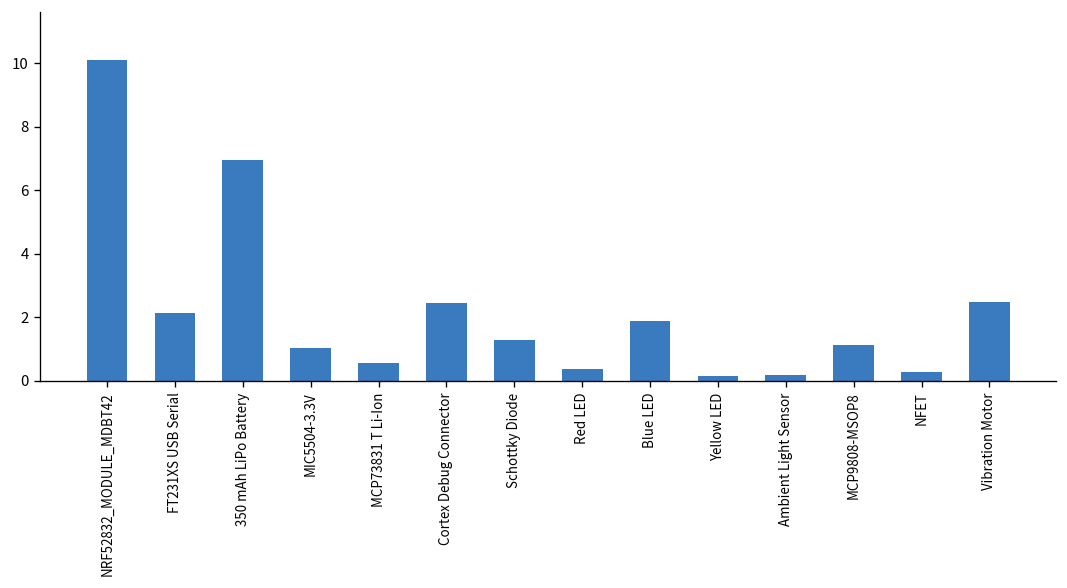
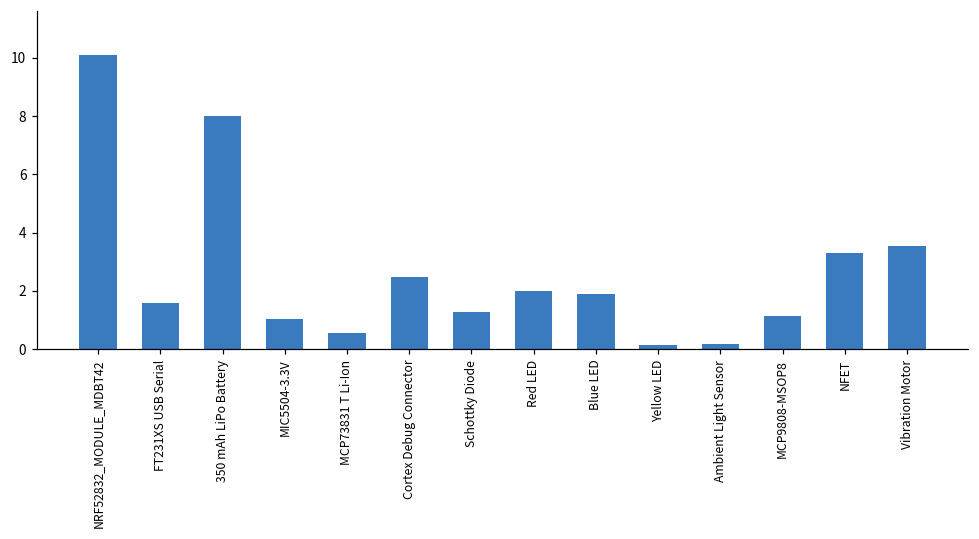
  {
    "NRF52832_MODULE_MDBT42": 10.1,
-   "FT231XS USB Serial": 2.1,
-   "350 mAh LiPo Battery": 7.0,
+   "FT231XS USB Serial": 1.6,
+   "350 mAh LiPo Battery": 8.0,
    "MIC5504-3.3V": 1.0,
    "MCP73831 T Li-Ion": 0.6,
    "Cortex Debug Connector": 2.5,
    "Schottky Diode": 1.3,
-   "Red LED": 0.4,
+   "Red LED": 2.0,
    "Blue LED": 1.9,
    "Yellow LED": 0.1,
    "Ambient Light Sensor": 0.2,
    "MCP9808-MSOP8": 1.1,
-   "NFET": 0.3,
-   "Vibration Motor": 2.5
+   "NFET": 3.3,
+   "Vibration Motor": 3.5
  }
